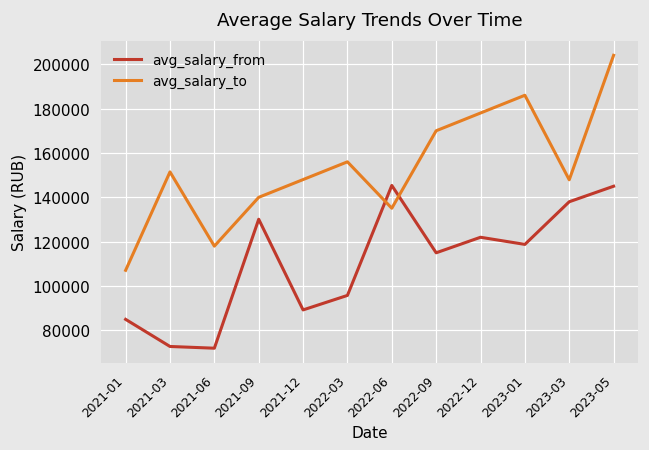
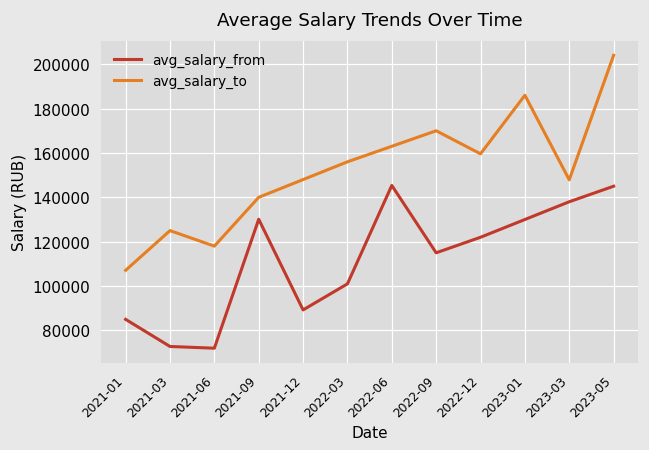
  {
    "avg_salary_from": {
      "2021-01": 85000,
      "2021-03": 73000,
      "2021-06": 72000,
      "2021-09": 130000,
      "2021-12": 89000,
-     "2022-03": 96000,
+     "2022-03": 101000,
      "2022-06": 145000,
      "2022-09": 115000,
      "2022-12": 122000,
-     "2023-01": 119000,
+     "2023-01": 130000,
      "2023-03": 138000,
      "2023-05": 145000
    },
    "avg_salary_to": {
      "2021-01": 107000,
-     "2021-03": 151000,
+     "2021-03": 125000,
      "2021-06": 118000,
      "2021-09": 140000,
      "2021-12": 148000,
      "2022-03": 156000,
-     "2022-06": 135000,
+     "2022-06": 163000,
      "2022-09": 170000,
-     "2022-12": 178000,
+     "2022-12": 160000,
      "2023-01": 186000,
      "2023-03": 148000,
      "2023-05": 204000
    }
  }
